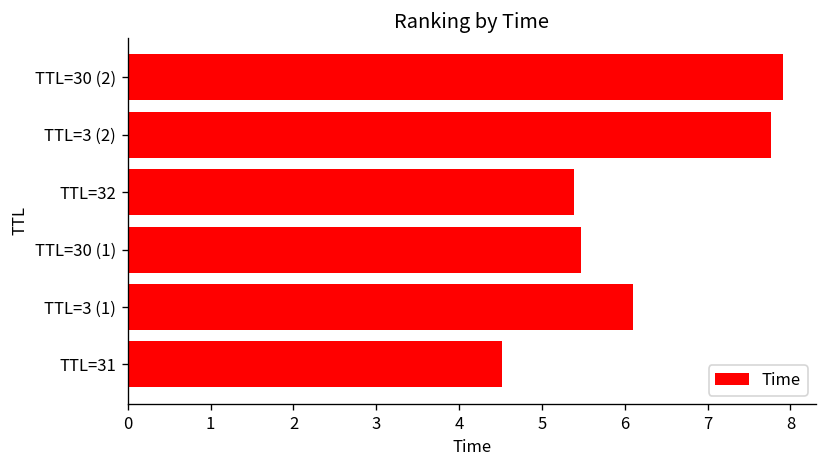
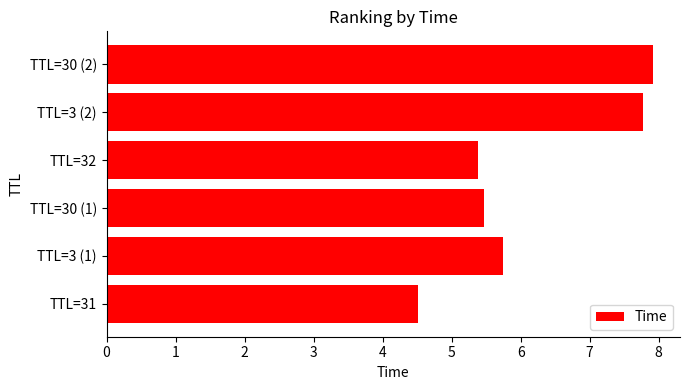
  {
    "TTL=30 (2)": 7.9,
    "TTL=3 (2)": 7.8,
    "TTL=32": 5.4,
    "TTL=30 (1)": 5.5,
-   "TTL=3 (1)": 6.1,
+   "TTL=3 (1)": 5.7,
    "TTL=31": 4.5
  }
